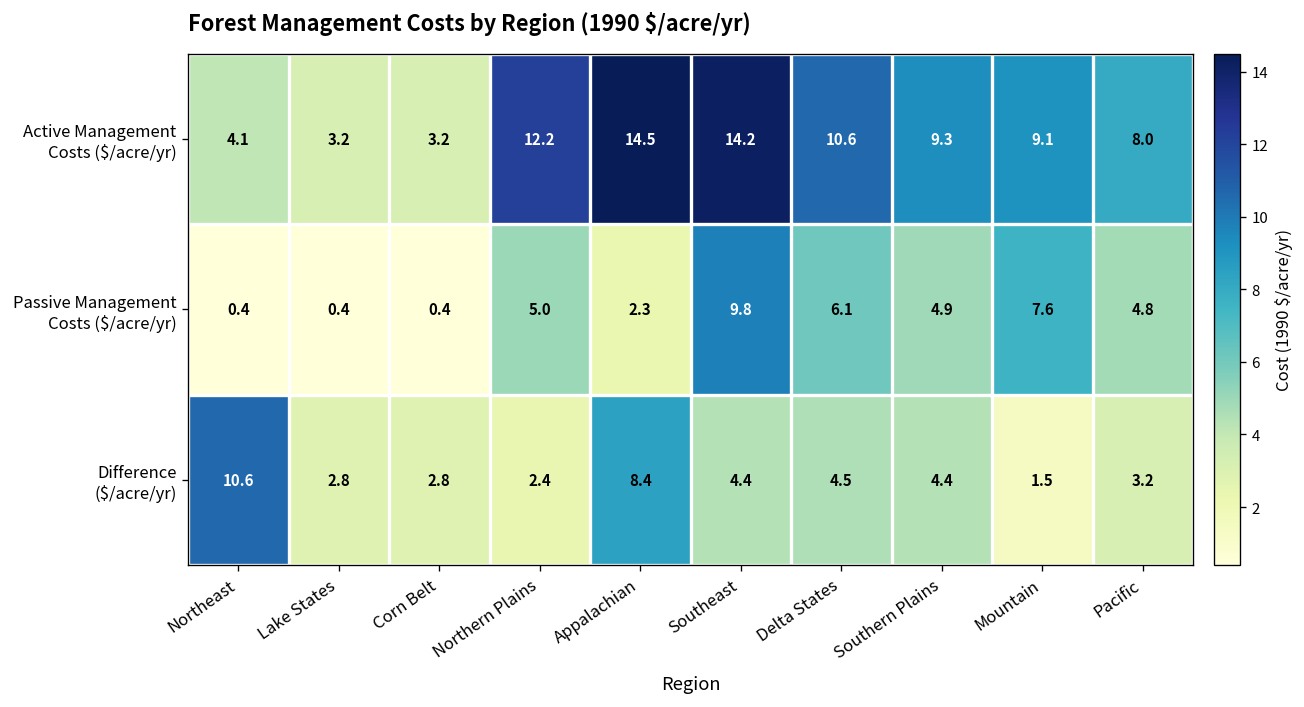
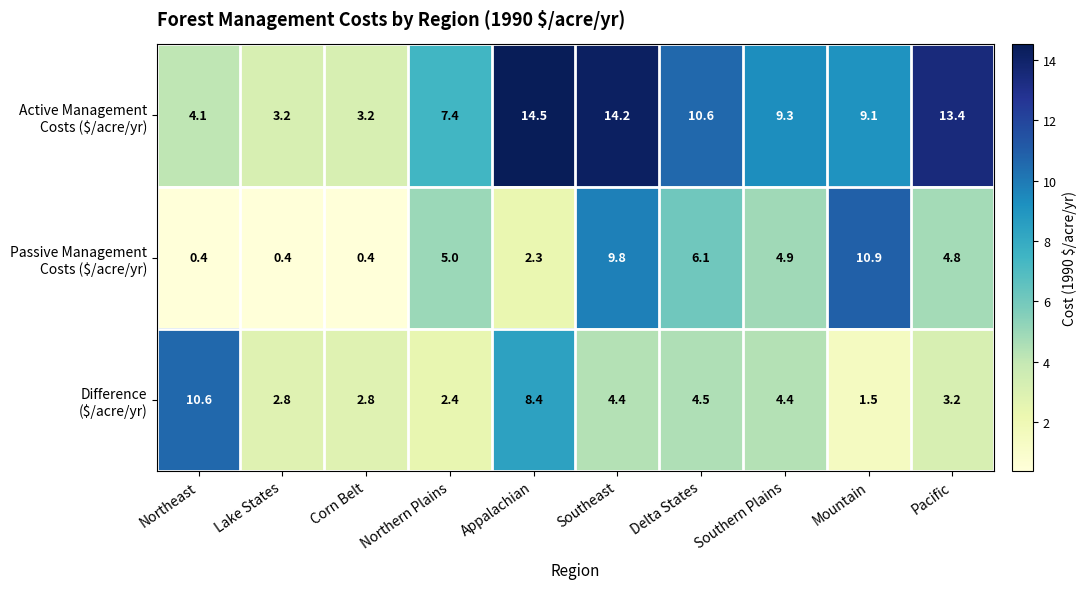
  {
    "Active Management Costs ($/acre/yr)": {
      "Northeast": 4.1,
      "Lake States": 3.2,
      "Corn Belt": 3.2,
-     "Northern Plains": 12.2,
+     "Northern Plains": 7.4,
      "Appalachian": 14.5,
      "Southeast": 14.2,
      "Delta States": 10.6,
      "Southern Plains": 9.3,
      "Mountain": 9.1,
-     "Pacific": 8.0
+     "Pacific": 13.4
    },
    "Passive Management Costs ($/acre/yr)": {
      "Northeast": 0.4,
      "Lake States": 0.4,
      "Corn Belt": 0.4,
      "Northern Plains": 5.0,
      "Appalachian": 2.3,
      "Southeast": 9.8,
      "Delta States": 6.1,
      "Southern Plains": 4.9,
-     "Mountain": 7.6,
+     "Mountain": 10.9,
      "Pacific": 4.8
    },
    "Difference ($/acre/yr)": {
      "Northeast": 10.6,
      "Lake States": 2.8,
      "Corn Belt": 2.8,
      "Northern Plains": 2.4,
      "Appalachian": 8.4,
      "Southeast": 4.4,
      "Delta States": 4.5,
      "Southern Plains": 4.4,
      "Mountain": 1.5,
      "Pacific": 3.2
    }
  }
